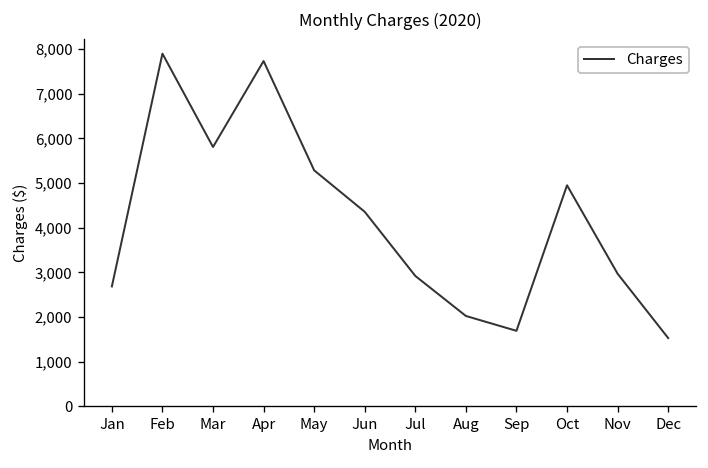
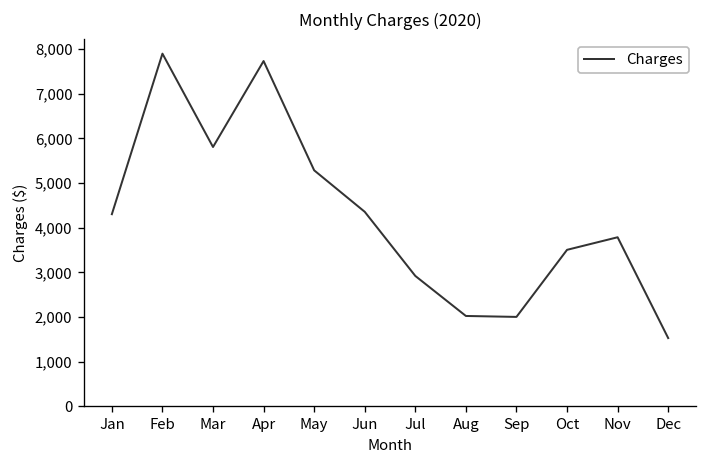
  {
-   "Jan": "2,700",
+   "Jan": "4,300",
    "Feb": "7,900",
    "Mar": "5,800",
    "Apr": "7,700",
    "May": "5,300",
    "Jun": "4,400",
    "Jul": "2,900",
    "Aug": "2,000",
-   "Sep": "1,700",
-   "Oct": "4,900",
-   "Nov": "3,000",
+   "Sep": "2,000",
+   "Oct": "3,500",
+   "Nov": "3,800",
    "Dec": "1,500"
  }
